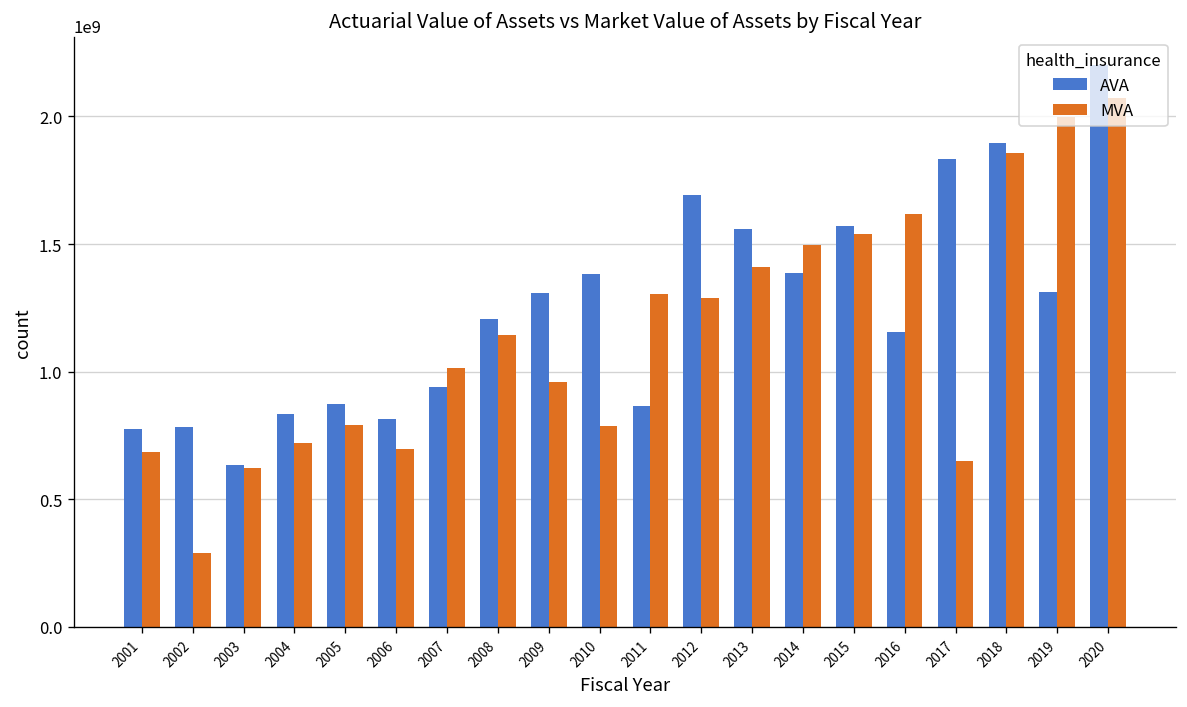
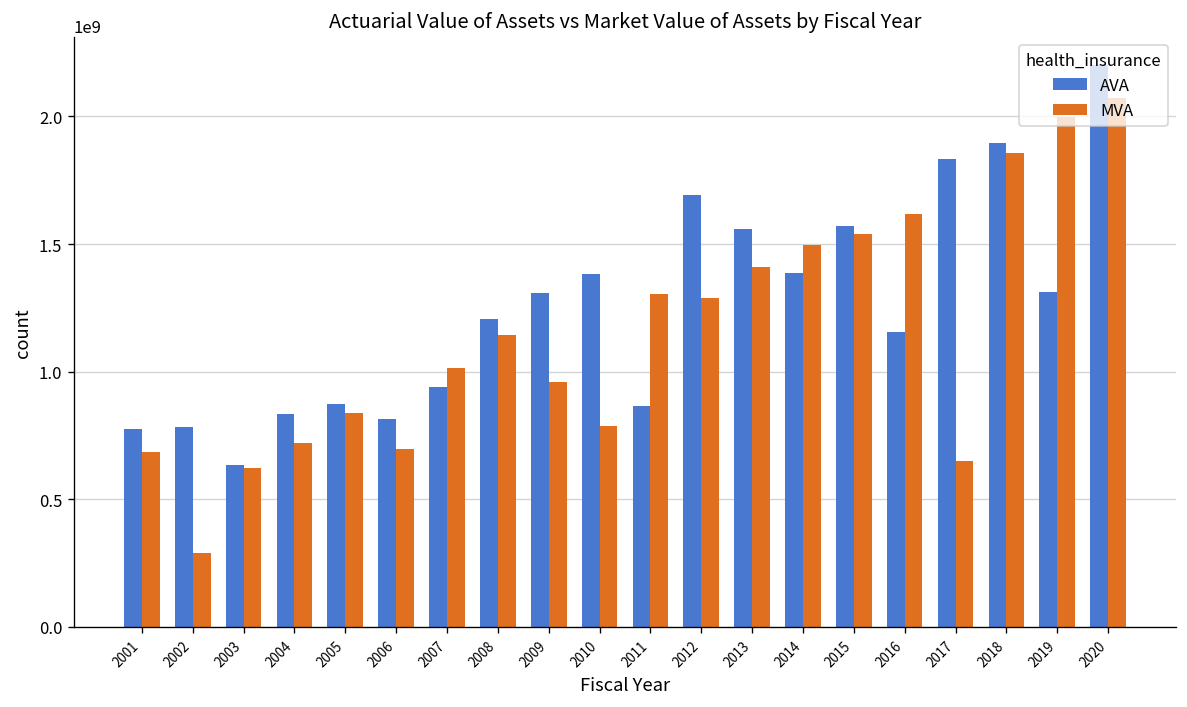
  {
    "AVA": {
      "2001": 780000000,
      "2002": 780000000,
      "2003": 630000000,
      "2004": 830000000,
      "2005": 870000000,
      "2006": 810000000,
      "2007": 940000000,
      "2008": 1210000000,
      "2009": 1310000000,
      "2010": 1380000000,
      "2011": 870000000,
      "2012": 1690000000,
      "2013": 1560000000,
      "2014": 1380000000,
      "2015": 1570000000,
      "2016": 1160000000,
      "2017": 1830000000,
      "2018": 1900000000,
      "2019": 1310000000
    },
    "MVA": {
      "2001": 680000000,
      "2002": 290000000,
      "2003": 620000000,
      "2004": 720000000,
-     "2005": 790000000,
+     "2005": 840000000,
      "2006": 700000000,
      "2007": 1010000000,
      "2008": 1140000000,
      "2009": 960000000,
      "2010": 790000000,
      "2011": 1300000000,
      "2012": 1290000000,
      "2013": 1410000000,
      "2014": 1500000000,
      "2015": 1540000000,
      "2016": 1620000000,
      "2017": 650000000,
      "2018": 1860000000
    }
  }
